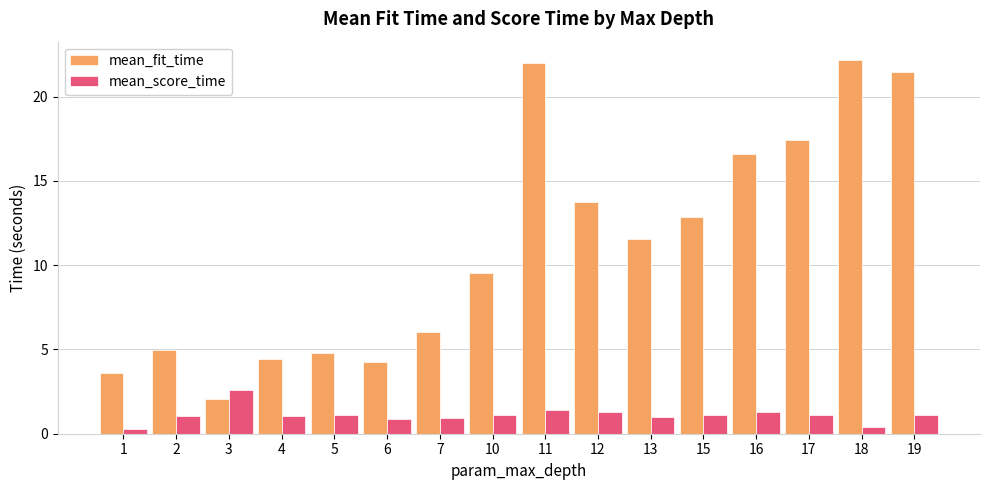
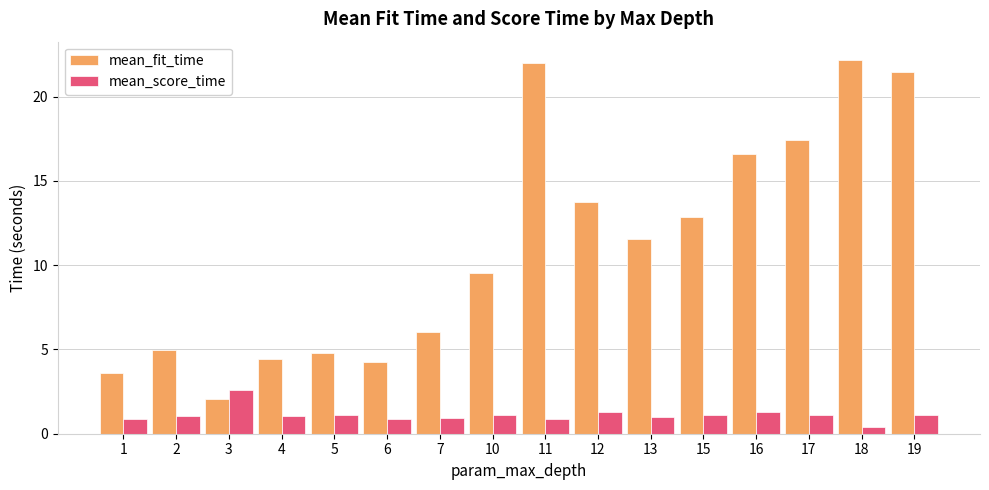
  {
    "mean_fit_time": {
      "1": 3.6,
      "2": 5.0,
      "3": 2.1,
      "4": 4.4,
      "5": 4.8,
      "6": 4.2,
      "7": 6.0,
      "10": 9.5,
      "11": 22.0,
      "12": 13.7,
      "13": 11.6,
      "15": 12.8,
      "16": 16.6,
      "17": 17.4,
      "18": 22.2,
      "19": 21.5
    },
    "mean_score_time": {
-     "1": 0.3,
+     "1": 0.9,
      "2": 1.0,
      "3": 2.6,
      "4": 1.1,
      "5": 1.1,
      "6": 0.9,
      "7": 1.0,
      "10": 1.1,
-     "11": 1.4,
+     "11": 0.9,
      "12": 1.3,
      "13": 1.0,
      "15": 1.1,
      "16": 1.3,
      "17": 1.1,
      "18": 0.4,
      "19": 1.1
    }
  }
